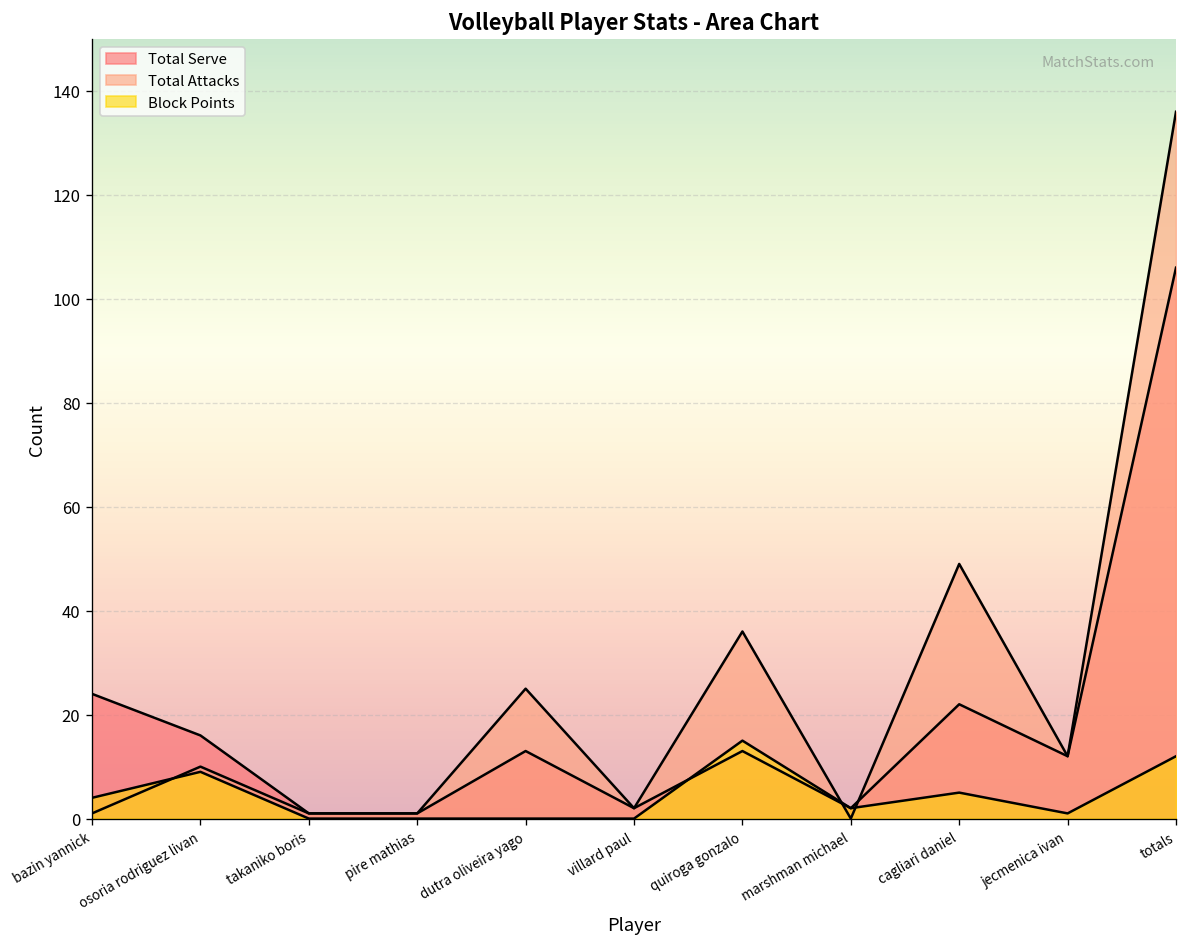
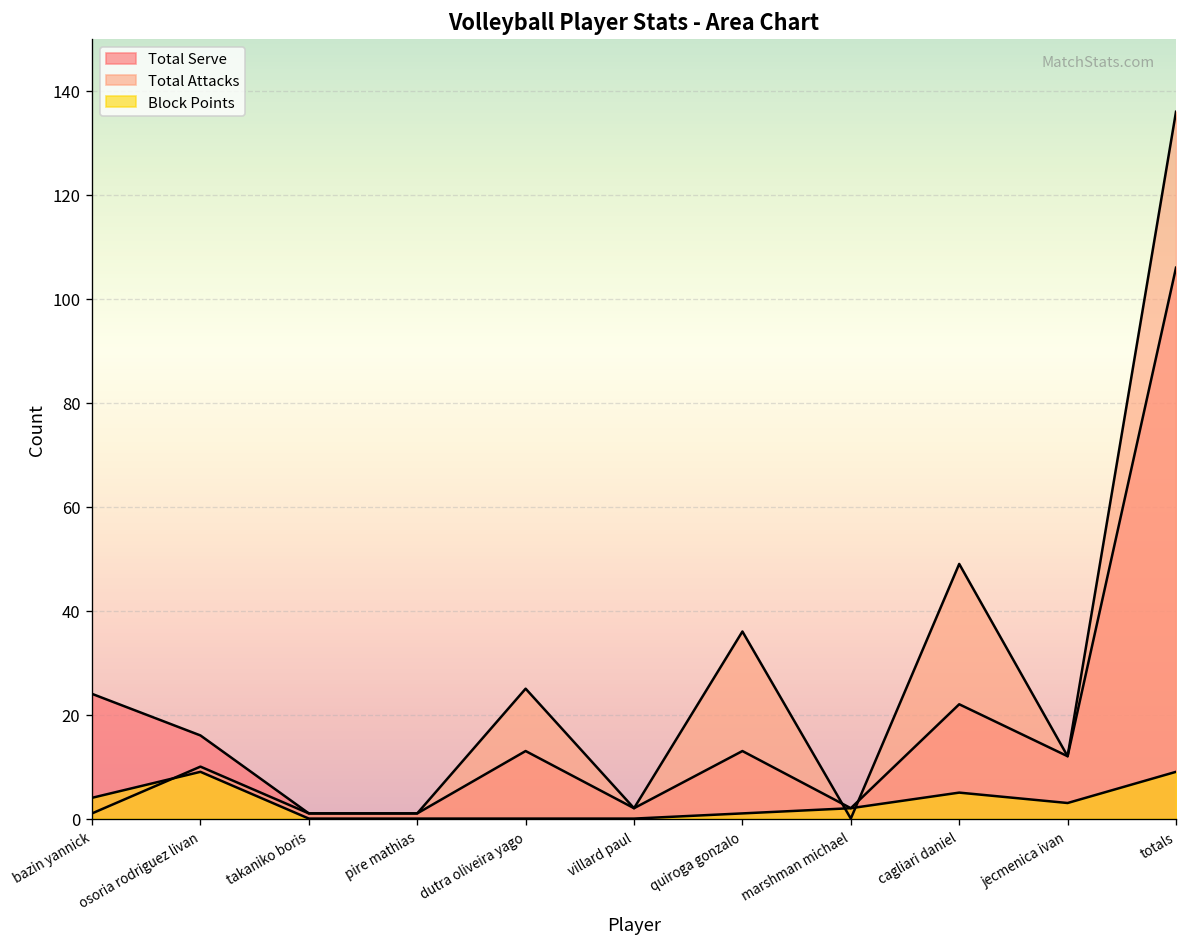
  {
    "Block Points": {
      "bazin yannick": 4,
      "osoria rodriguez livan": 9,
      "takaniko boris": 0,
      "pire mathias": 0,
      "dutra oliveira yago": 0,
      "villard paul": 0,
-     "quiroga gonzalo": 15,
+     "quiroga gonzalo": 1,
      "cagliari daniel": 5,
-     "jecmenica ivan": 1,
-     "totals": 12
+     "jecmenica ivan": 3,
+     "totals": 9
    }
  }
